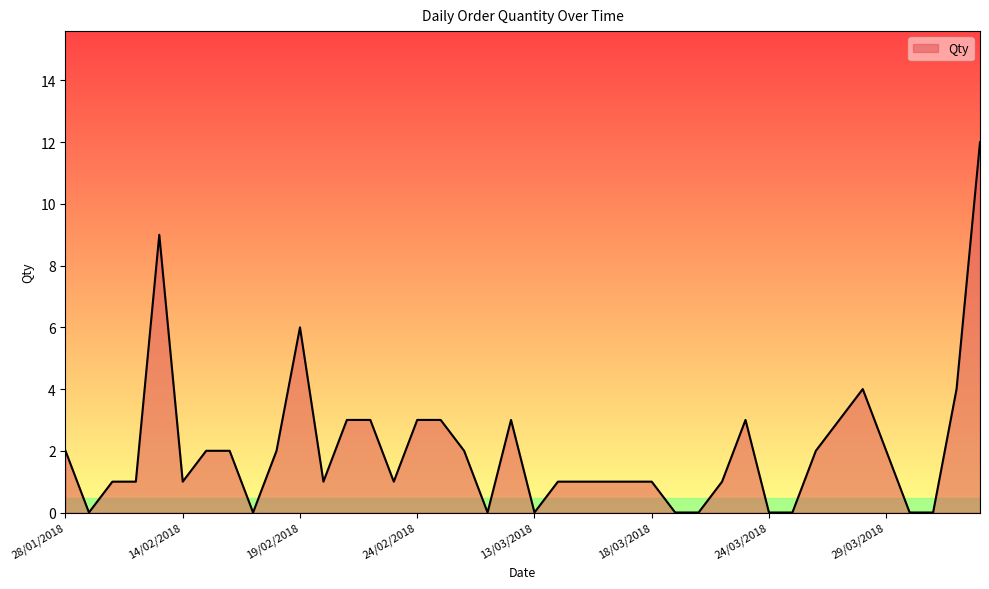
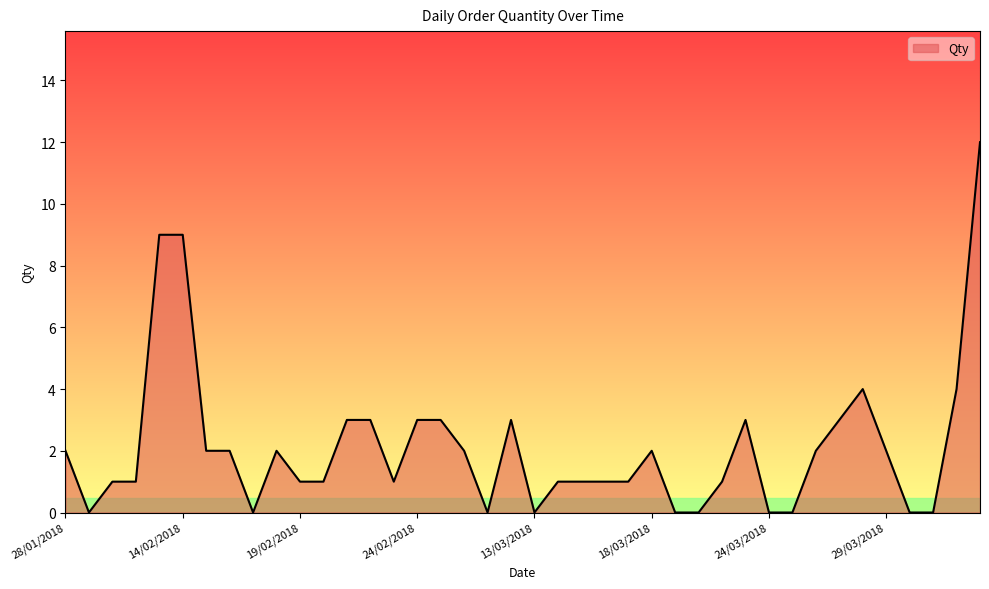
  {
    "28/01/2018": 2,
-   "14/02/2018": 1,
-   "19/02/2018": 6,
+   "14/02/2018": 9,
+   "19/02/2018": 1,
    "24/02/2018": 3,
-   "18/03/2018": 1,
+   "18/03/2018": 2,
    "29/03/2018": 2
  }
